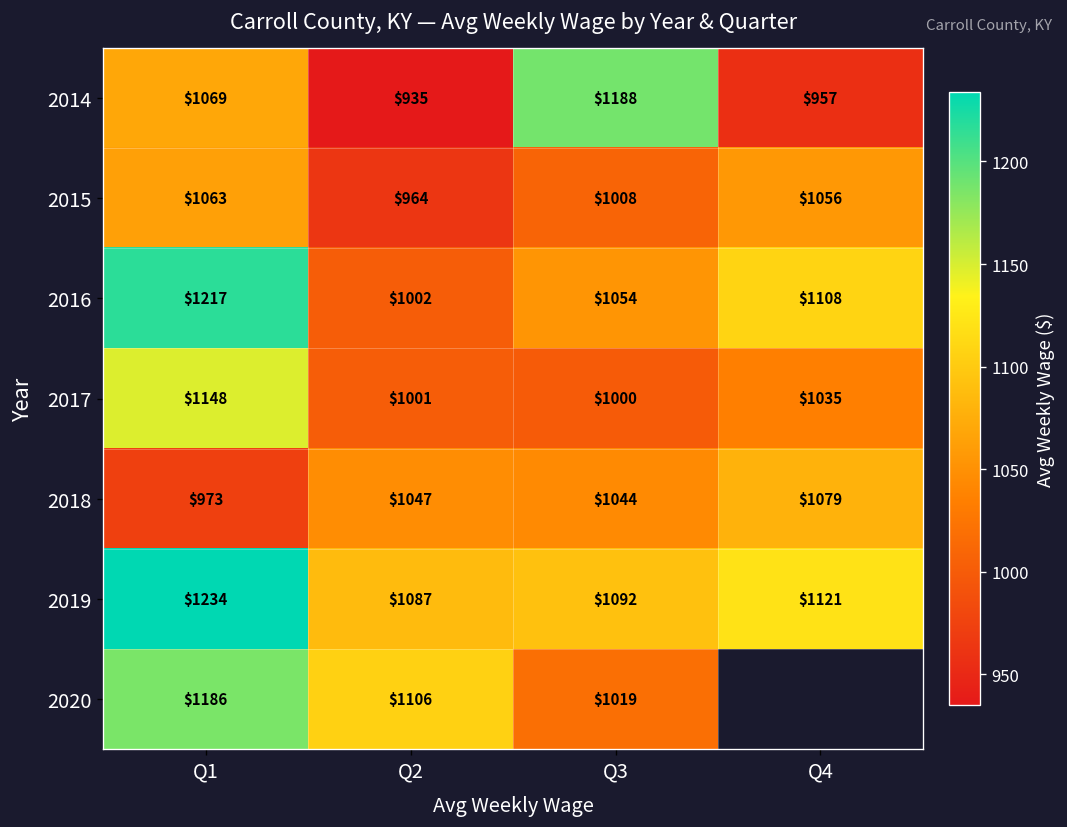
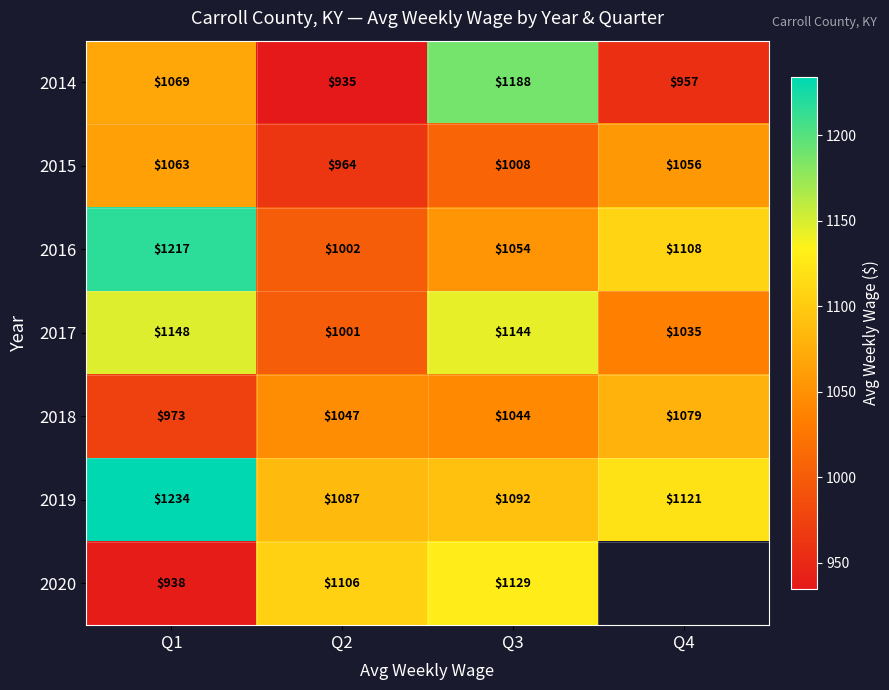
  {
    "2014": {
      "Q1": "$1069",
      "Q2": "$935",
      "Q3": "$1188",
      "Q4": "$957"
    },
    "2015": {
      "Q1": "$1063",
      "Q2": "$964",
      "Q3": "$1008",
      "Q4": "$1056"
    },
    "2016": {
      "Q1": "$1217",
      "Q2": "$1002",
      "Q3": "$1054",
      "Q4": "$1108"
    },
    "2017": {
      "Q1": "$1148",
      "Q2": "$1001",
-     "Q3": "$1000",
+     "Q3": "$1144",
      "Q4": "$1035"
    },
    "2018": {
      "Q1": "$973",
      "Q2": "$1047",
      "Q3": "$1044",
      "Q4": "$1079"
    },
    "2019": {
      "Q1": "$1234",
      "Q2": "$1087",
      "Q3": "$1092",
      "Q4": "$1121"
    },
    "2020": {
-     "Q1": "$1186",
+     "Q1": "$938",
      "Q2": "$1106",
-     "Q3": "$1019"
+     "Q3": "$1129"
    }
  }
